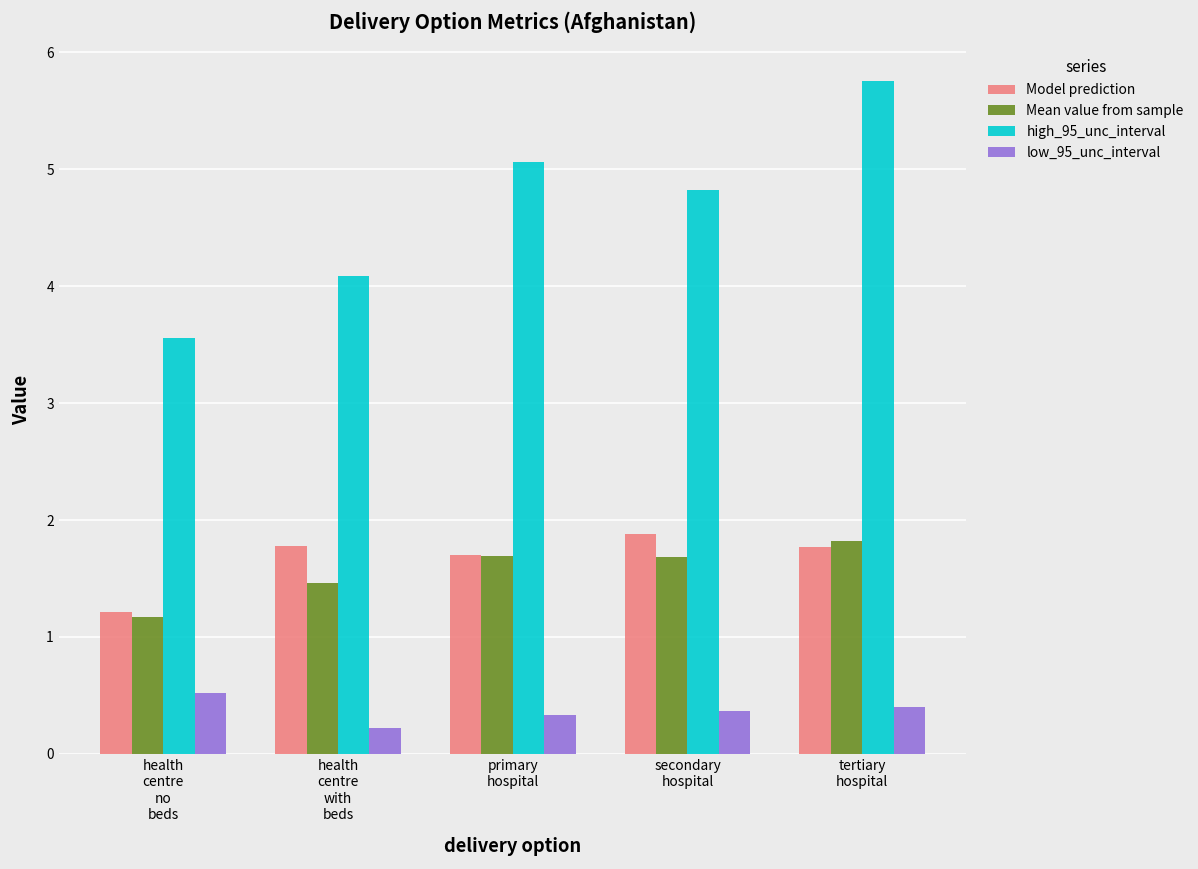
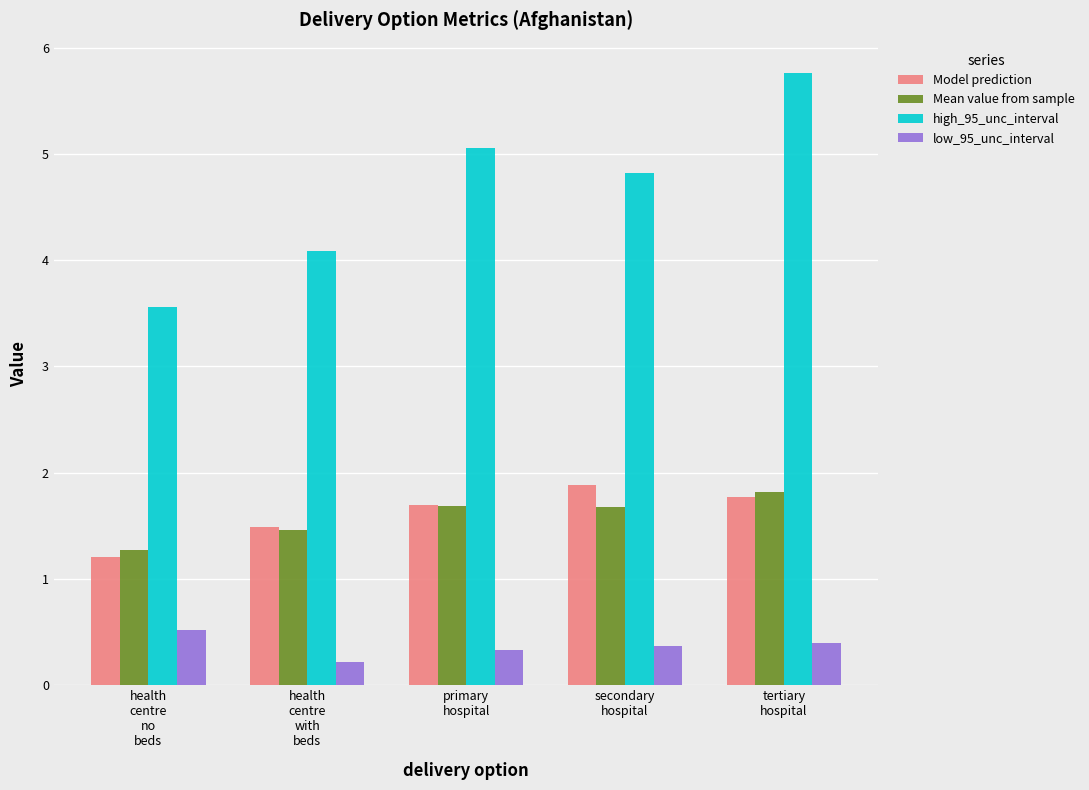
  {
    "Model prediction": {
      "health centre no beds": 1.21,
-     "health centre with beds": 1.78,
+     "health centre with beds": 1.49,
      "primary hospital": 1.70,
      "secondary hospital": 1.88,
      "tertiary hospital": 1.77
    },
    "Mean value from sample": {
-     "health centre no beds": 1.17,
+     "health centre no beds": 1.27,
      "health centre with beds": 1.46,
      "primary hospital": 1.69,
      "secondary hospital": 1.68,
      "tertiary hospital": 1.82
    },
    "high_95_unc_interval": {
      "health centre no beds": 3.56,
      "health centre with beds": 4.09,
      "primary hospital": 5.06,
      "secondary hospital": 4.82,
      "tertiary hospital": 5.76
    },
    "low_95_unc_interval": {
      "health centre no beds": 0.52,
      "health centre with beds": 0.22,
      "primary hospital": 0.33,
      "secondary hospital": 0.37,
      "tertiary hospital": 0.40
    }
  }
